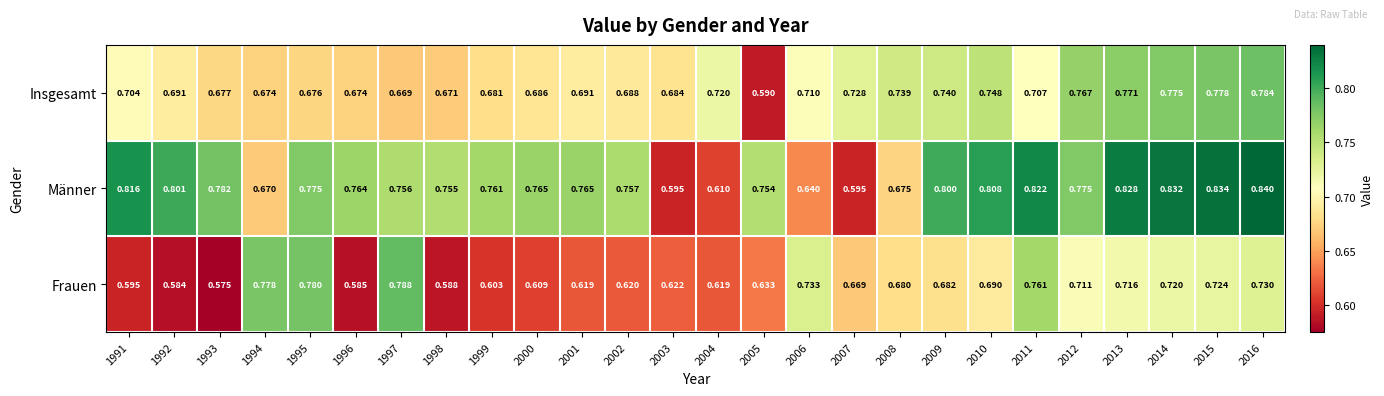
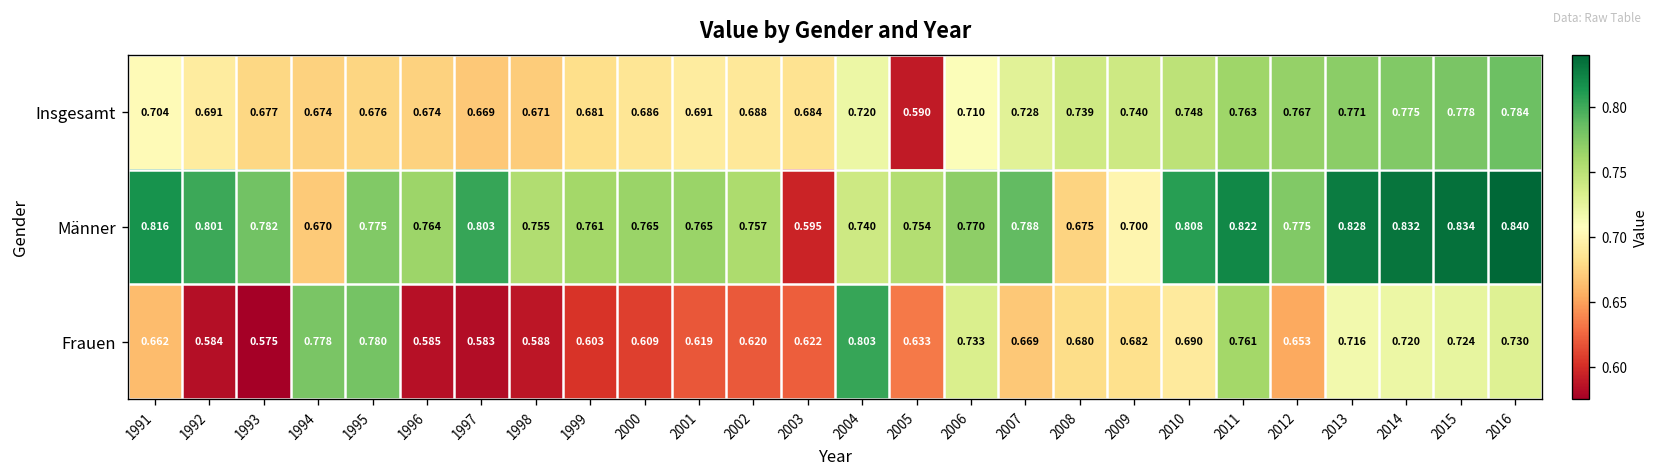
  {
    "Insgesamt": {
      "1991": 0.704,
      "1992": 0.691,
      "1993": 0.677,
      "1994": 0.674,
      "1995": 0.676,
      "1996": 0.674,
      "1997": 0.669,
      "1998": 0.671,
      "1999": 0.681,
      "2000": 0.686,
      "2001": 0.691,
      "2002": 0.688,
      "2003": 0.684,
      "2004": 0.720,
      "2005": 0.590,
      "2006": 0.710,
      "2007": 0.728,
      "2008": 0.739,
      "2009": 0.740,
      "2010": 0.748,
-     "2011": 0.707,
+     "2011": 0.763,
      "2012": 0.767,
      "2013": 0.771,
      "2014": 0.775,
      "2015": 0.778,
      "2016": 0.784
    },
    "Männer": {
      "1991": 0.816,
      "1992": 0.801,
      "1993": 0.782,
      "1994": 0.670,
      "1995": 0.775,
      "1996": 0.764,
-     "1997": 0.756,
+     "1997": 0.803,
      "1998": 0.755,
      "1999": 0.761,
      "2000": 0.765,
      "2001": 0.765,
      "2002": 0.757,
      "2003": 0.595,
-     "2004": 0.610,
+     "2004": 0.740,
      "2005": 0.754,
-     "2006": 0.640,
-     "2007": 0.595,
+     "2006": 0.770,
+     "2007": 0.788,
      "2008": 0.675,
-     "2009": 0.800,
+     "2009": 0.700,
      "2010": 0.808,
      "2011": 0.822,
      "2012": 0.775,
      "2013": 0.828,
      "2014": 0.832,
      "2015": 0.834,
      "2016": 0.840
    },
    "Frauen": {
-     "1991": 0.595,
+     "1991": 0.662,
      "1992": 0.584,
      "1993": 0.575,
      "1994": 0.778,
      "1995": 0.780,
      "1996": 0.585,
-     "1997": 0.788,
+     "1997": 0.583,
      "1998": 0.588,
      "1999": 0.603,
      "2000": 0.609,
      "2001": 0.619,
      "2002": 0.620,
      "2003": 0.622,
-     "2004": 0.619,
+     "2004": 0.803,
      "2005": 0.633,
      "2006": 0.733,
      "2007": 0.669,
      "2008": 0.680,
      "2009": 0.682,
      "2010": 0.690,
      "2011": 0.761,
-     "2012": 0.711,
+     "2012": 0.653,
      "2013": 0.716,
      "2014": 0.720,
      "2015": 0.724,
      "2016": 0.730
    }
  }
